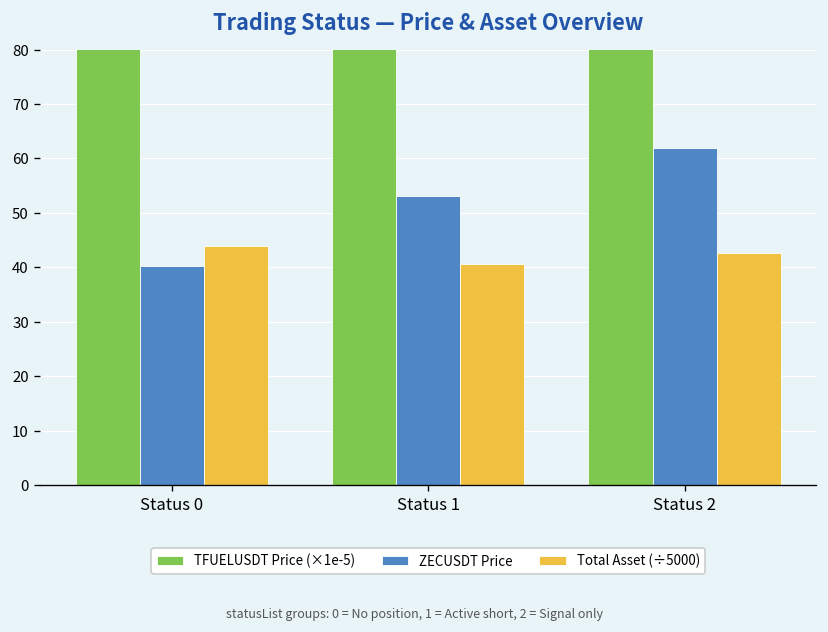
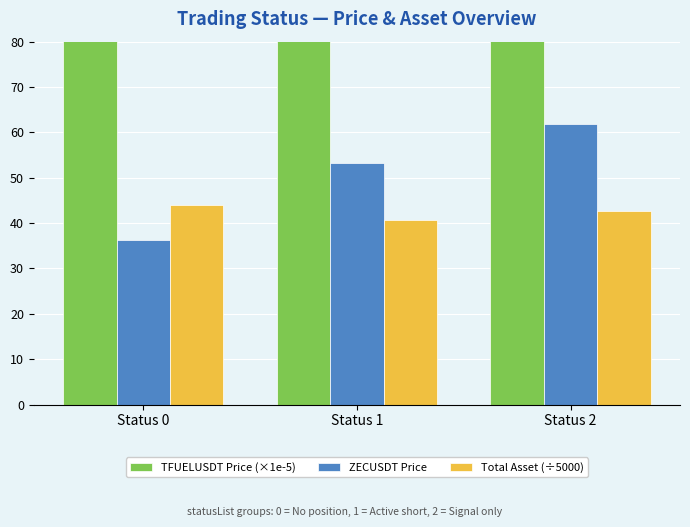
  {
    "ZECUSDT Price": {
-     "Status 0": 40,
+     "Status 0": 36,
      "Status 1": 53,
      "Status 2": 62
    },
    "Total Asset (÷5000)": {
      "Status 0": 44,
      "Status 1": 41,
      "Status 2": 43
    }
  }
